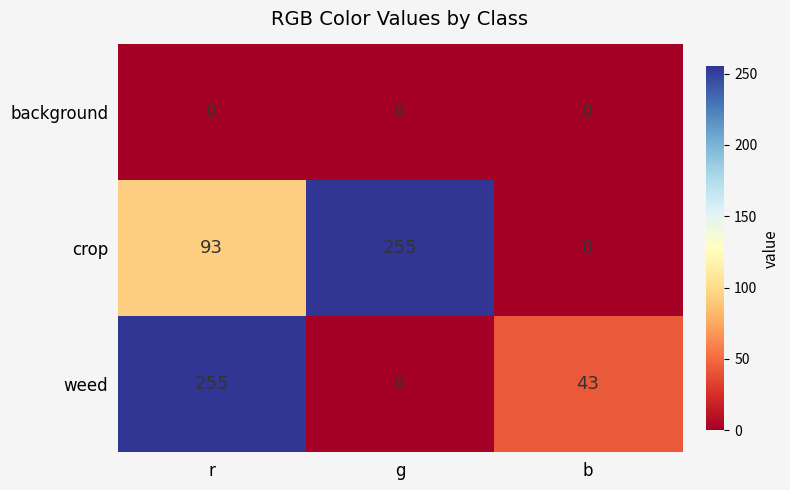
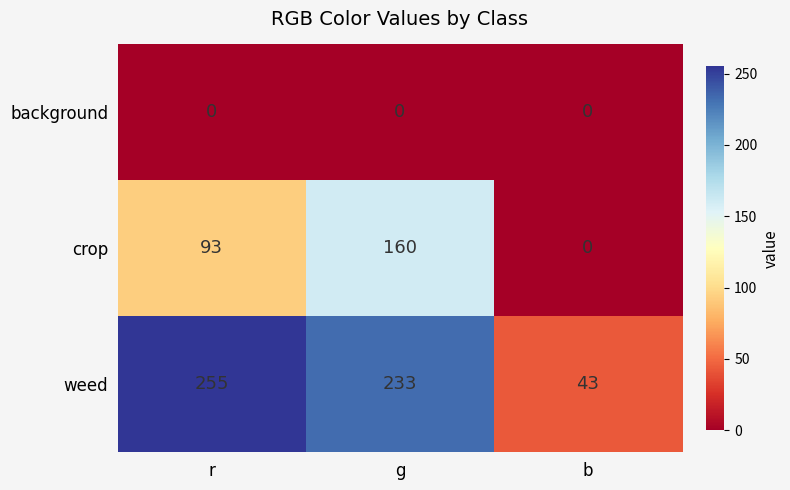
  {
    "background": {
      "r": 0,
      "g": 0,
      "b": 0
    },
    "crop": {
      "r": 93,
-     "g": 255,
+     "g": 160,
      "b": 0
    },
    "weed": {
      "r": 255,
-     "g": 0,
+     "g": 233,
      "b": 43
    }
  }
